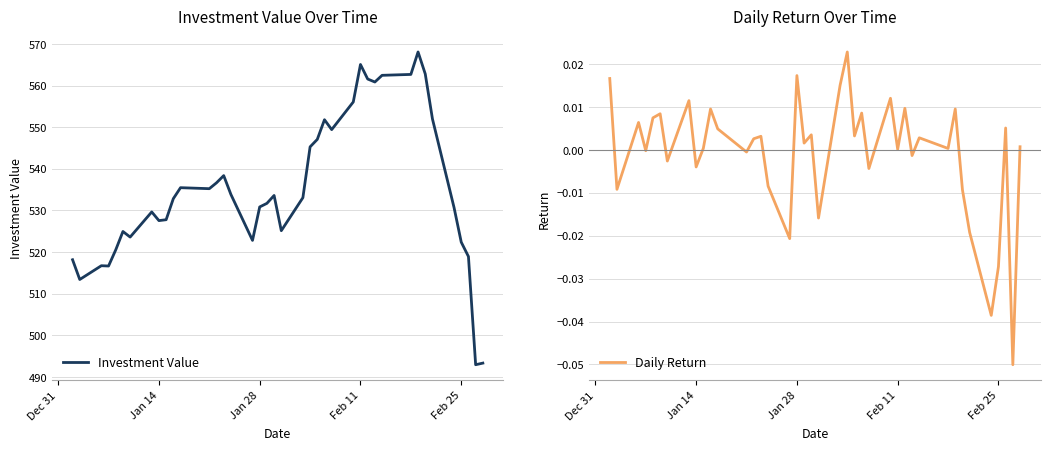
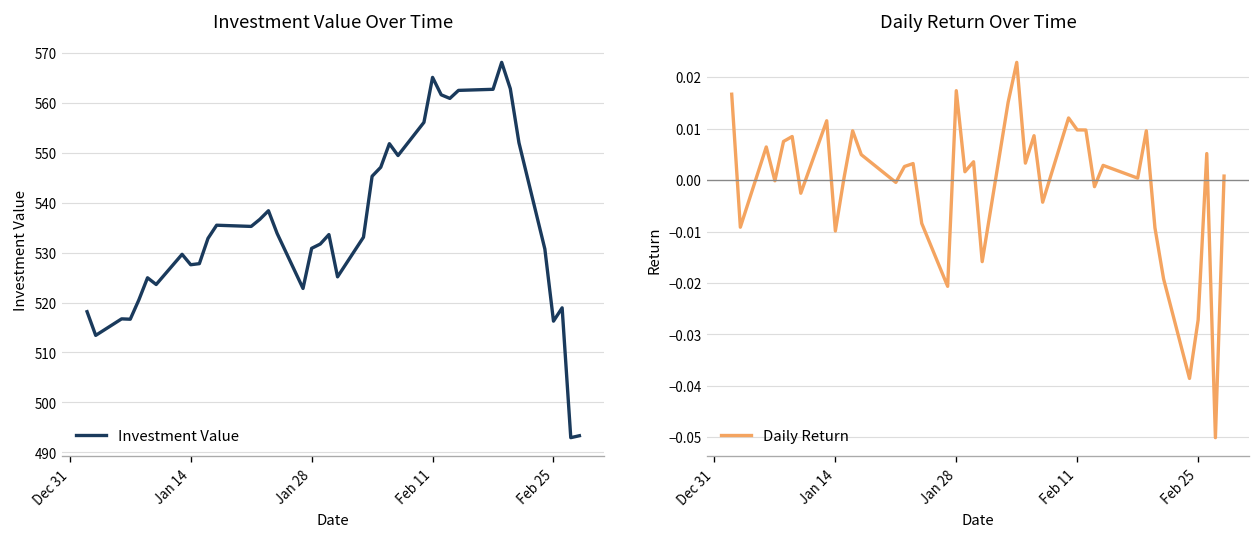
  {
    "Investment Value Over Time": {
      "Jan 14": 528,
      "Jan 28": 531,
      "Feb 11": 565,
-     "Feb 25": 522
+     "Feb 25": 516
    },
    "Daily Return Over Time": {
-     "Jan 14": -0.004,
+     "Jan 14": -0.010,
      "Jan 28": 0.017,
-     "Feb 11": 0.000,
+     "Feb 11": 0.010,
      "Feb 25": -0.027
    }
  }
